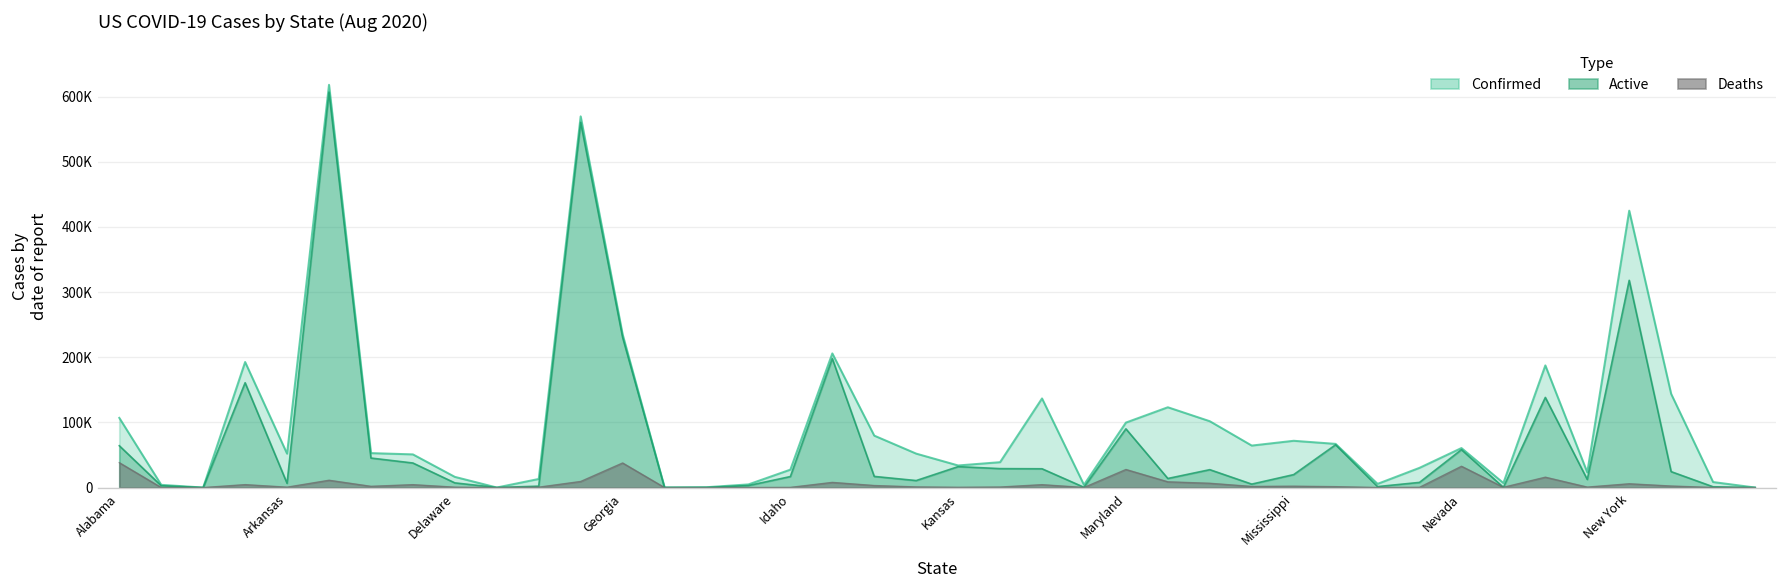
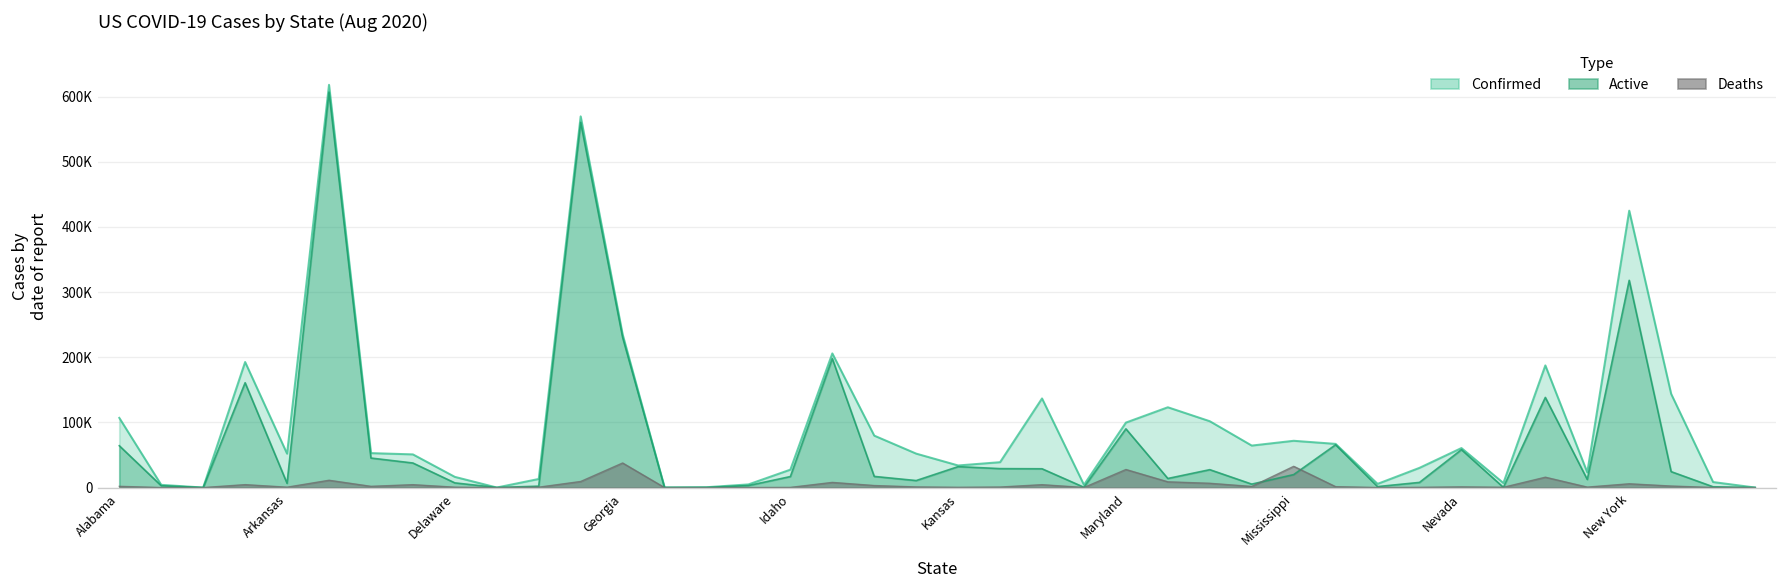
  {
    "Deaths": {
-     "Alabama": 40000,
+     "Alabama": 0,
      "Arkansas": 0,
      "Delaware": 0,
      "Georgia": 40000,
      "Idaho": 0,
      "Kansas": 0,
      "Maryland": 30000,
-     "Mississippi": 0,
-     "Nevada": 30000,
+     "Mississippi": 30000,
+     "Nevada": 0,
      "New York": 10000
    }
  }
